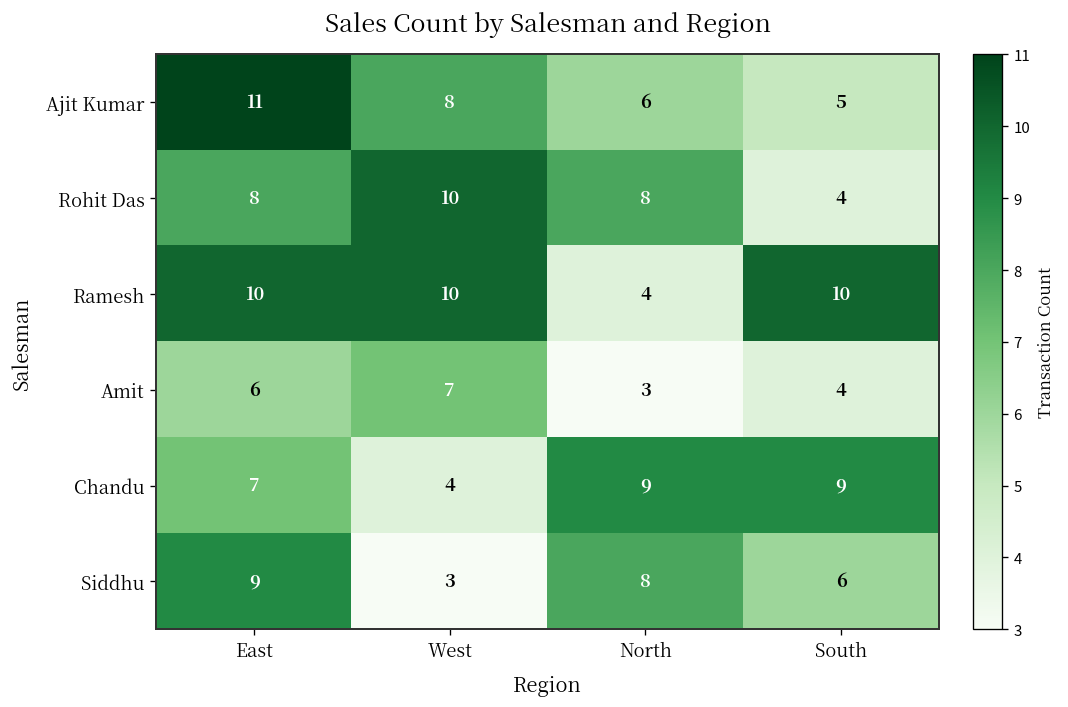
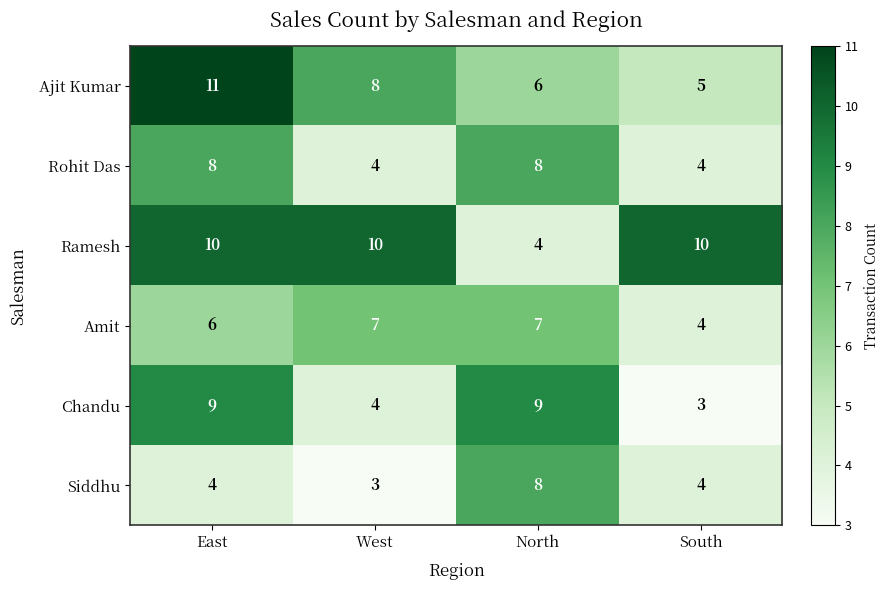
  {
    "Ajit Kumar": {
      "East": 11,
      "West": 8,
      "North": 6,
      "South": 5
    },
    "Rohit Das": {
      "East": 8,
-     "West": 10,
+     "West": 4,
      "North": 8,
      "South": 4
    },
    "Ramesh": {
      "East": 10,
      "West": 10,
      "North": 4,
      "South": 10
    },
    "Amit": {
      "East": 6,
      "West": 7,
-     "North": 3,
+     "North": 7,
      "South": 4
    },
    "Chandu": {
-     "East": 7,
+     "East": 9,
      "West": 4,
      "North": 9,
-     "South": 9
+     "South": 3
    },
    "Siddhu": {
-     "East": 9,
+     "East": 4,
      "West": 3,
      "North": 8,
-     "South": 6
+     "South": 4
    }
  }
